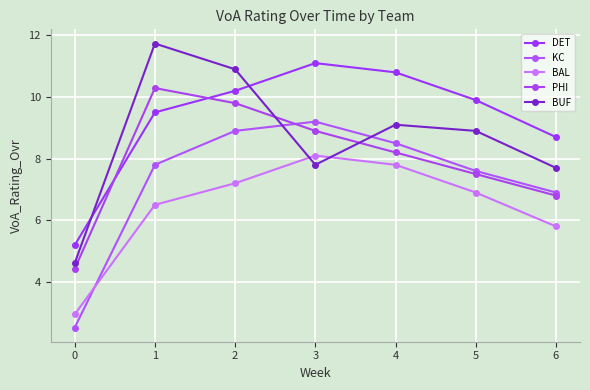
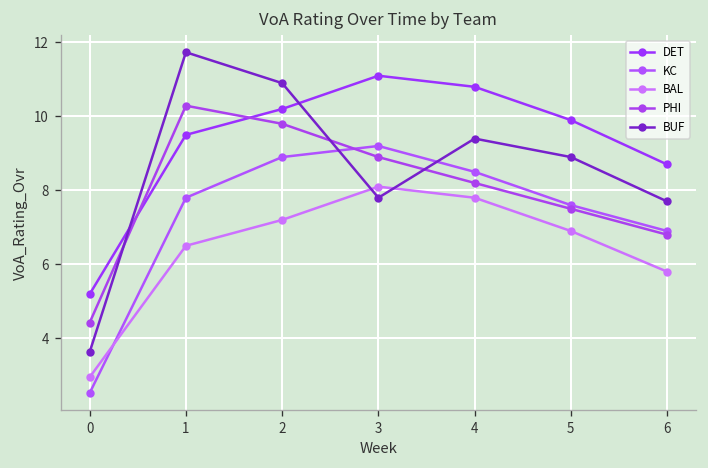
  {
    "BUF": {
-     "0": 4.6,
+     "0": 3.6,
      "1": 11.7,
      "2": 10.9,
      "3": 7.8,
-     "4": 9.1,
+     "4": 9.4,
      "5": 8.9,
      "6": 7.7
    }
  }
